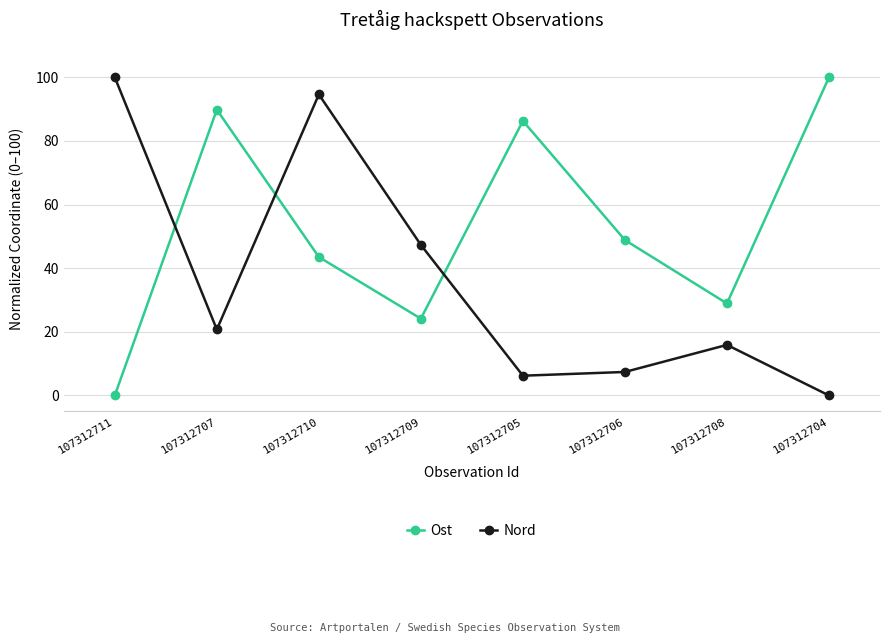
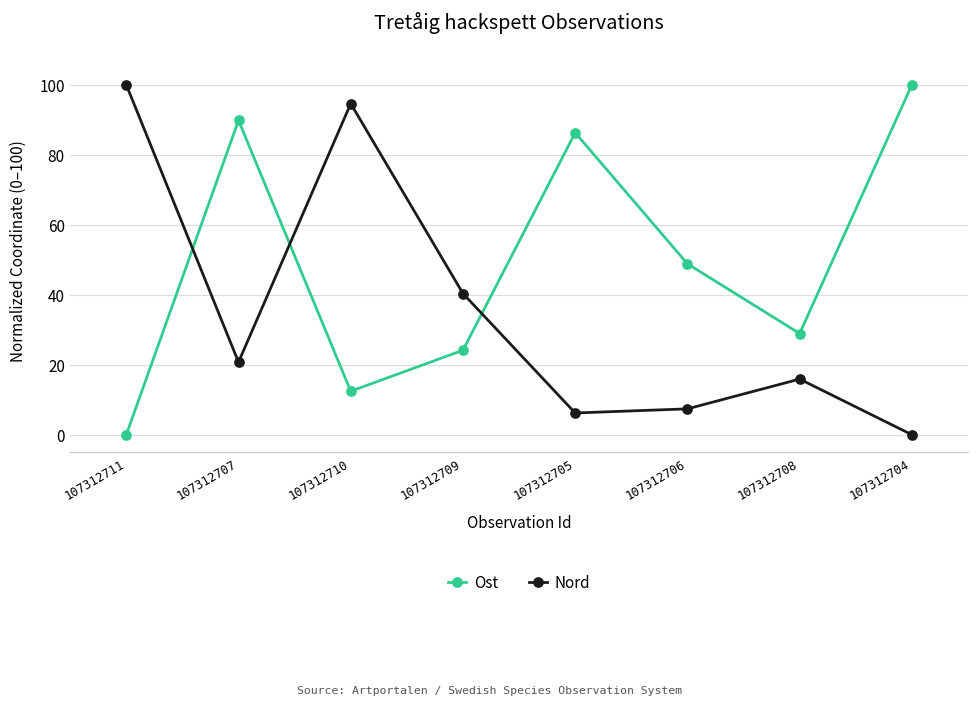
  {
    "Ost": {
      "107312711": 0,
      "107312707": 90,
-     "107312710": 44,
+     "107312710": 12,
      "107312709": 24,
      "107312705": 86,
      "107312706": 49,
      "107312708": 29,
      "107312704": 100
    },
    "Nord": {
      "107312711": 100,
      "107312707": 21,
      "107312710": 95,
-     "107312709": 47,
+     "107312709": 40,
      "107312705": 6,
      "107312706": 7,
      "107312708": 16,
      "107312704": 0
    }
  }
